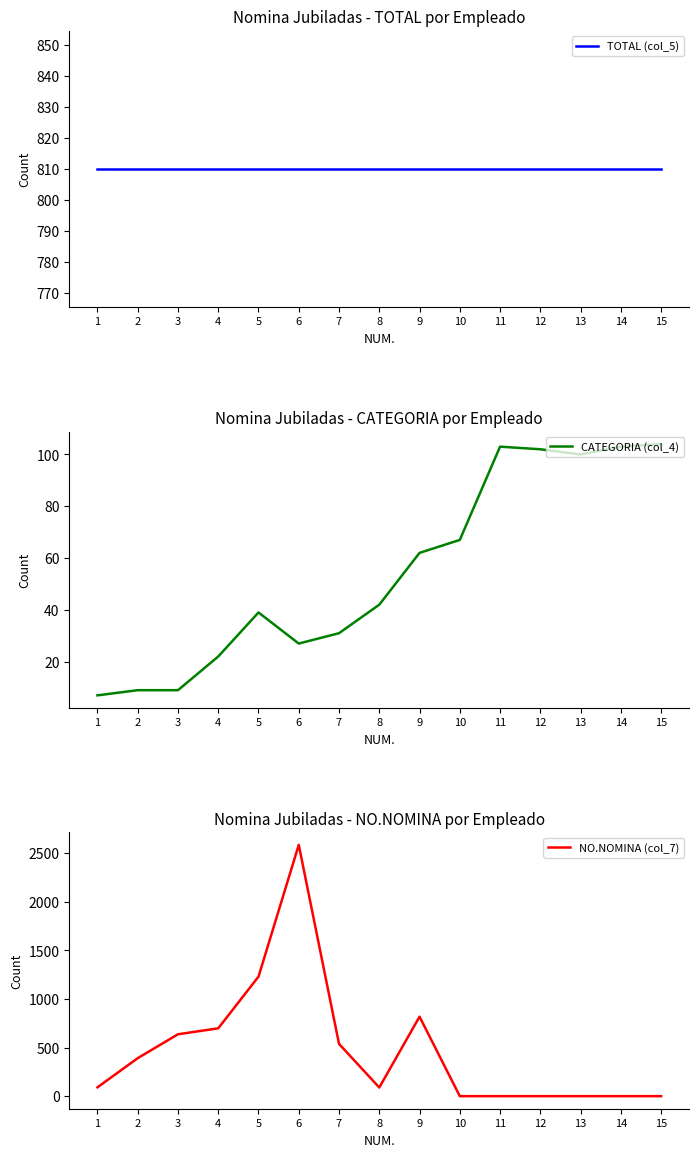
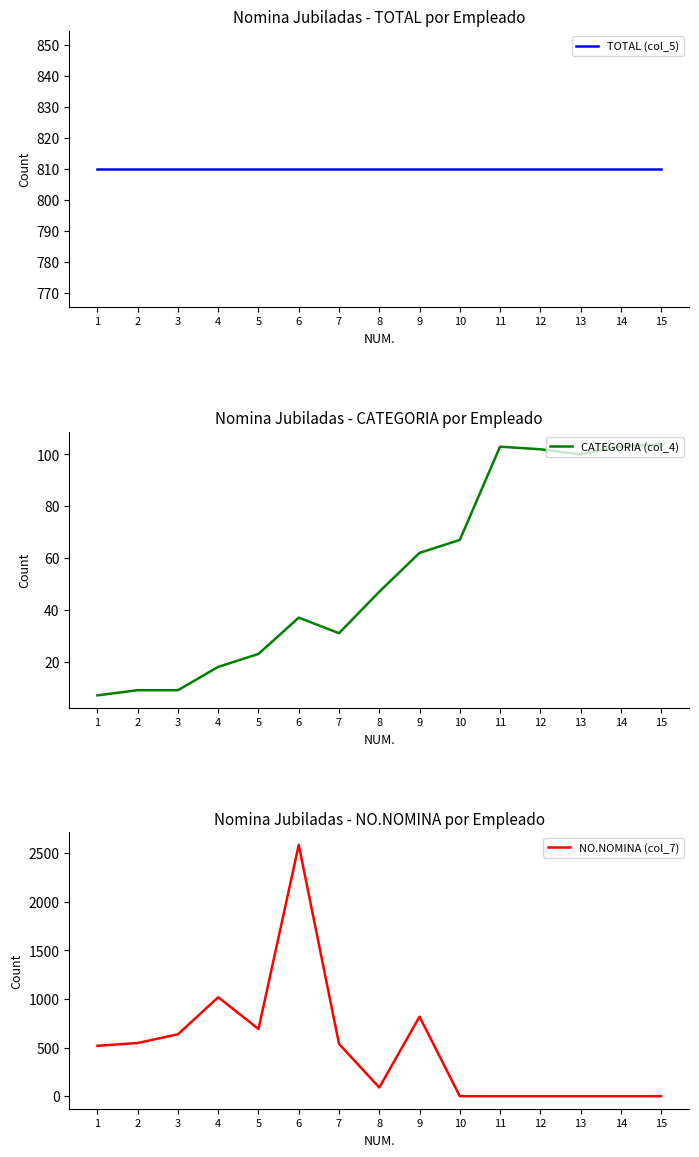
  {
    "Nomina Jubiladas - TOTAL por Empleado": {
      "1": 810,
      "2": 810,
      "3": 810,
      "4": 810,
      "5": 810,
      "6": 810,
      "7": 810,
      "8": 810,
      "9": 810,
      "10": 810,
      "11": 810,
      "12": 810,
      "13": 810,
      "14": 810,
      "15": 810
    },
    "Nomina Jubiladas - CATEGORIA por Empleado": {
      "1": 7,
      "2": 9,
      "3": 9,
-     "4": 22,
-     "5": 39,
-     "6": 27,
+     "4": 18,
+     "5": 23,
+     "6": 37,
      "7": 31,
-     "8": 42,
+     "8": 47,
      "9": 62,
      "10": 67,
      "11": 103,
      "12": 102
    },
    "Nomina Jubiladas - NO.NOMINA por Empleado": {
-     "1": 100,
-     "2": 400,
+     "1": 500,
+     "2": 500,
      "3": 600,
-     "4": 700,
-     "5": 1200,
+     "4": 1000,
+     "5": 700,
      "6": 2600,
      "7": 500,
      "8": 100,
      "9": 800,
      "10": 0,
      "11": 0,
      "12": 0,
      "13": 0,
      "14": 0,
      "15": 0
    }
  }
